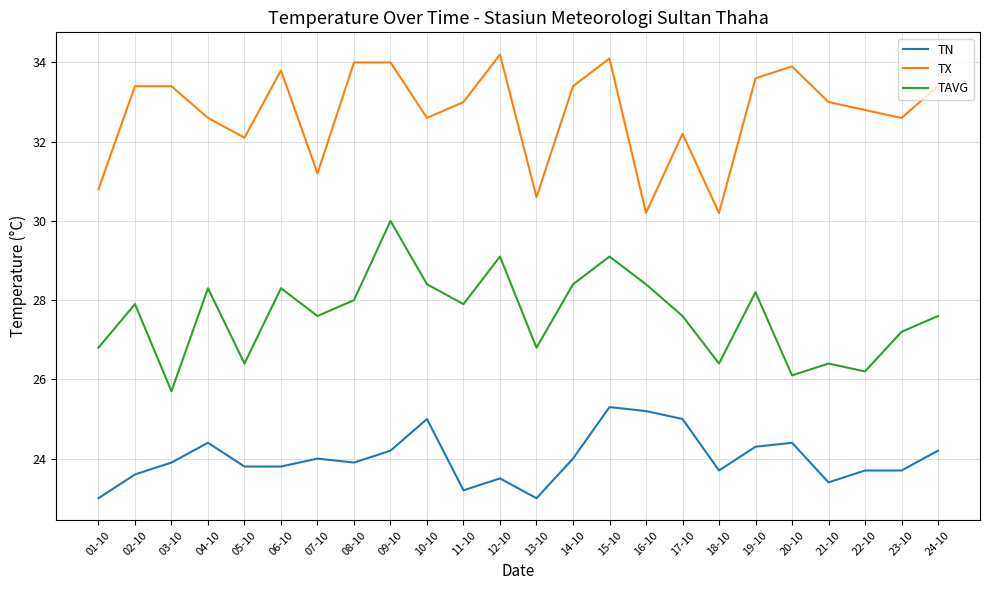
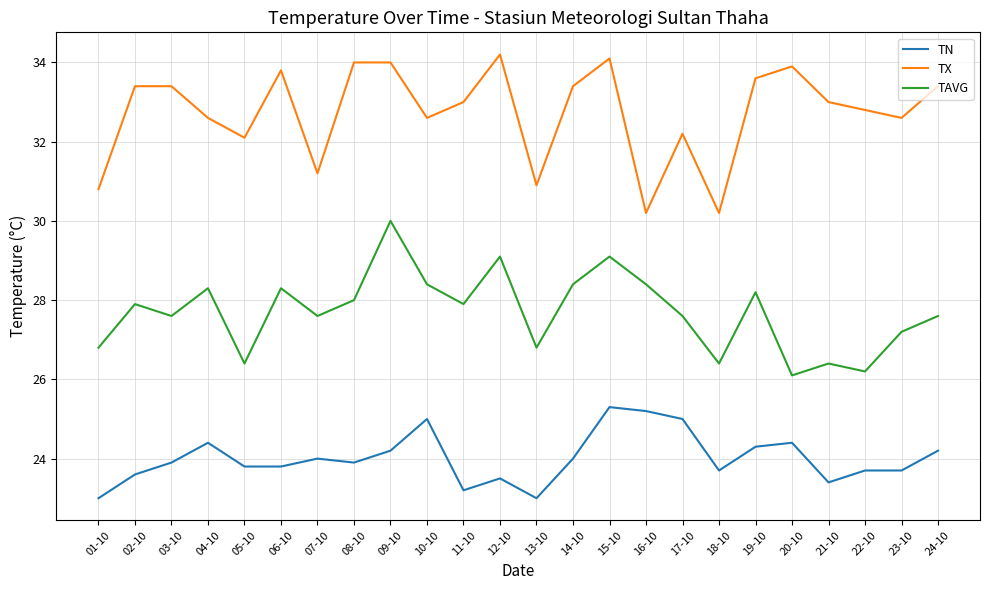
  {
    "TN": {
      "01-10": 23.0,
      "02-10": 23.6,
      "03-10": 23.9,
      "04-10": 24.4,
      "05-10": 23.8,
      "06-10": 23.8,
      "07-10": 24.0,
      "08-10": 23.9,
      "09-10": 24.2,
      "10-10": 25.0,
      "11-10": 23.2,
      "12-10": 23.5,
      "13-10": 23.0,
      "14-10": 24.0,
      "15-10": 25.3,
      "16-10": 25.2,
      "17-10": 25.0,
      "18-10": 23.7,
      "19-10": 24.3,
      "20-10": 24.4,
      "21-10": 23.4,
      "22-10": 23.7,
      "23-10": 23.7,
      "24-10": 24.2
    },
    "TX": {
      "01-10": 30.8,
      "02-10": 33.4,
      "03-10": 33.4,
      "04-10": 32.6,
      "05-10": 32.1,
      "06-10": 33.8,
      "07-10": 31.2,
      "08-10": 34.0,
      "09-10": 34.0,
      "10-10": 32.6,
      "11-10": 33.0,
      "12-10": 34.2,
-     "13-10": 30.6,
+     "13-10": 30.9,
      "14-10": 33.4,
      "15-10": 34.1,
      "16-10": 30.2,
      "17-10": 32.2,
      "18-10": 30.2,
      "19-10": 33.6,
      "20-10": 33.9,
      "21-10": 33.0,
      "22-10": 32.8,
      "23-10": 32.6
    },
    "TAVG": {
      "01-10": 26.8,
      "02-10": 27.9,
-     "03-10": 25.7,
+     "03-10": 27.6,
      "04-10": 28.3,
      "05-10": 26.4,
      "06-10": 28.3,
      "07-10": 27.6,
      "08-10": 28.0,
      "09-10": 30.0,
      "10-10": 28.4,
      "11-10": 27.9,
      "12-10": 29.1,
      "13-10": 26.8,
      "14-10": 28.4,
      "15-10": 29.1,
      "16-10": 28.4,
      "17-10": 27.6,
      "18-10": 26.4,
      "19-10": 28.2,
      "20-10": 26.1,
      "21-10": 26.4,
      "22-10": 26.2,
      "23-10": 27.2,
      "24-10": 27.6
    }
  }
